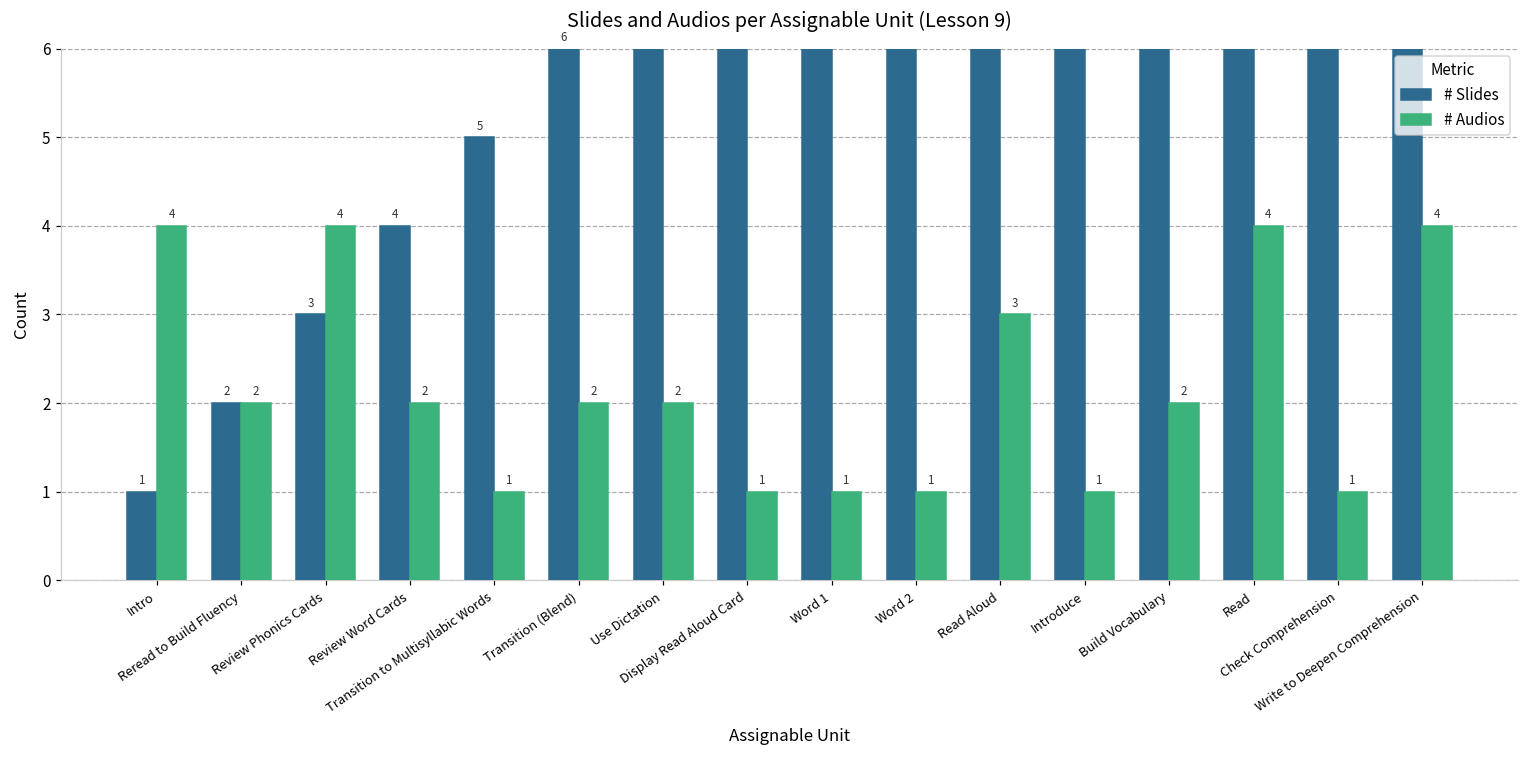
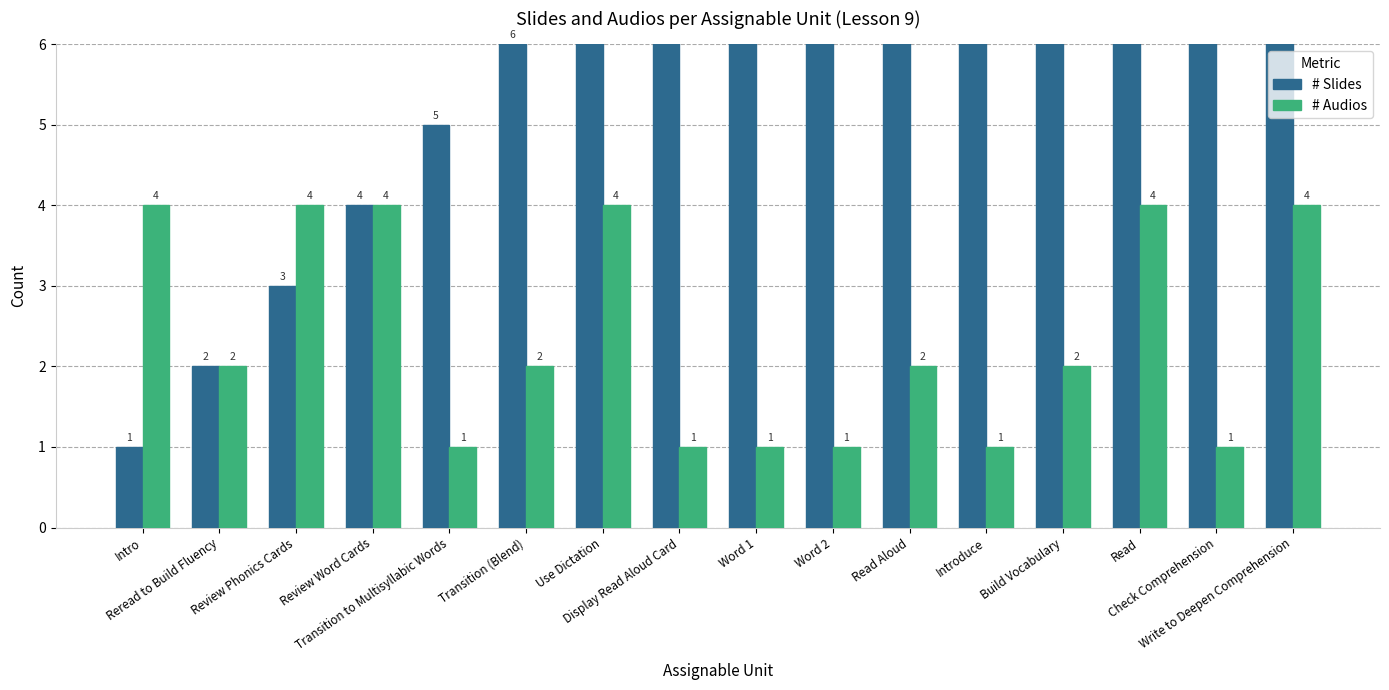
  {
    "# Slides": {
      "Intro": 1,
      "Reread to Build Fluency": 2,
      "Review Phonics Cards": 3,
      "Review Word Cards": 4,
      "Transition to Multisyllabic Words": 5,
      "Transition (Blend)": 6
    },
    "# Audios": {
      "Intro": 4,
      "Reread to Build Fluency": 2,
      "Review Phonics Cards": 4,
-     "Review Word Cards": 2,
+     "Review Word Cards": 4,
      "Transition to Multisyllabic Words": 1,
      "Transition (Blend)": 2,
-     "Use Dictation": 2,
+     "Use Dictation": 4,
      "Display Read Aloud Card": 1,
      "Word 1": 1,
      "Word 2": 1,
-     "Read Aloud": 3,
+     "Read Aloud": 2,
      "Introduce": 1,
      "Build Vocabulary": 2,
      "Read": 4,
      "Check Comprehension": 1,
      "Write to Deepen Comprehension": 4
    }
  }
